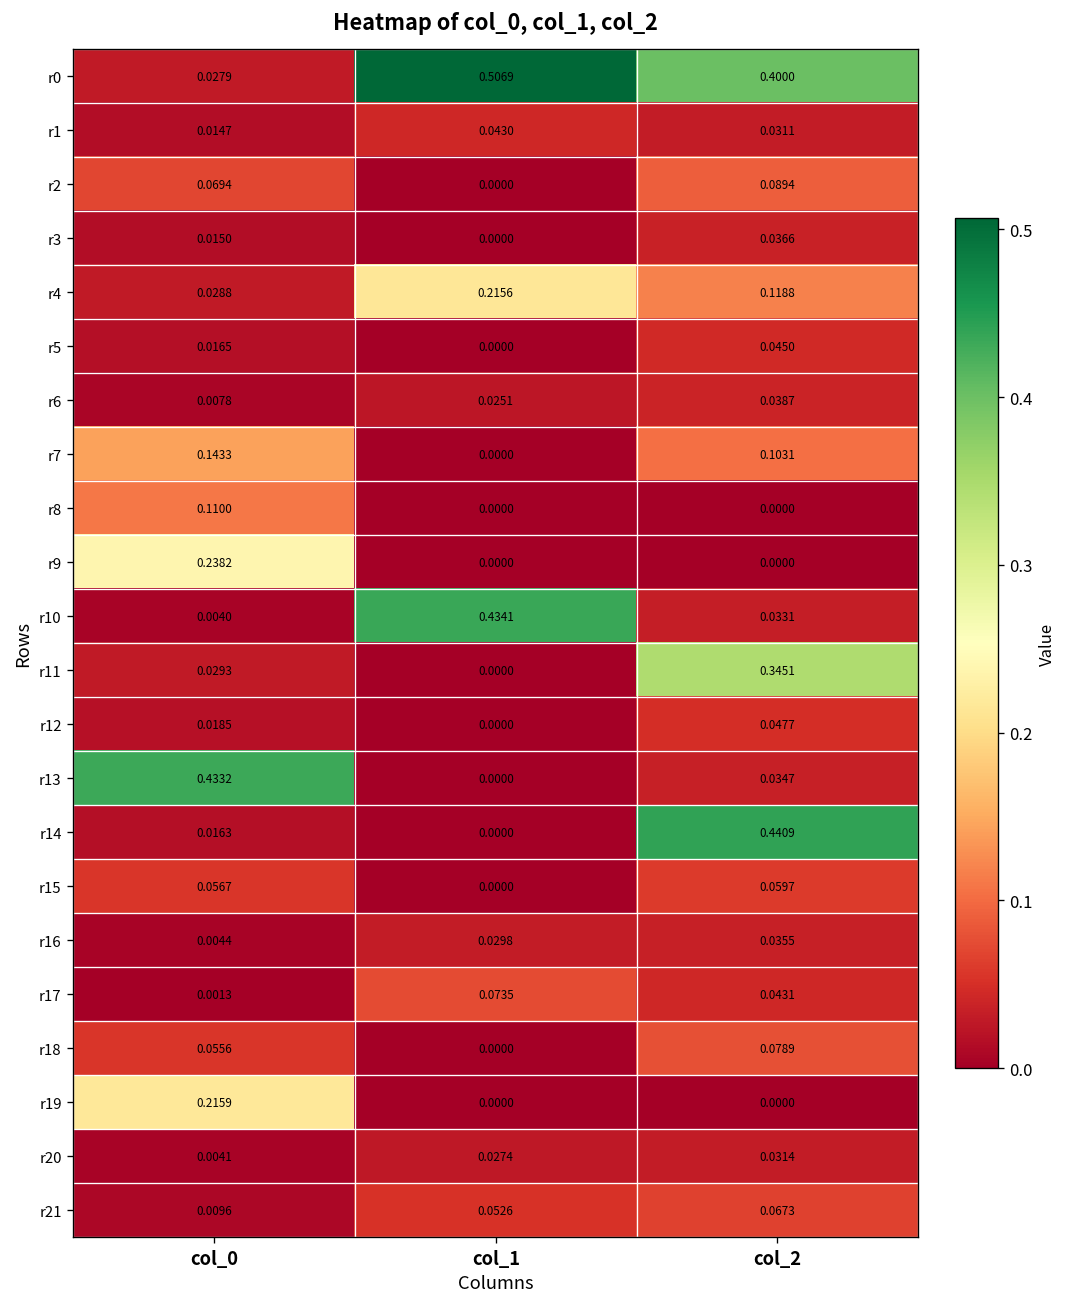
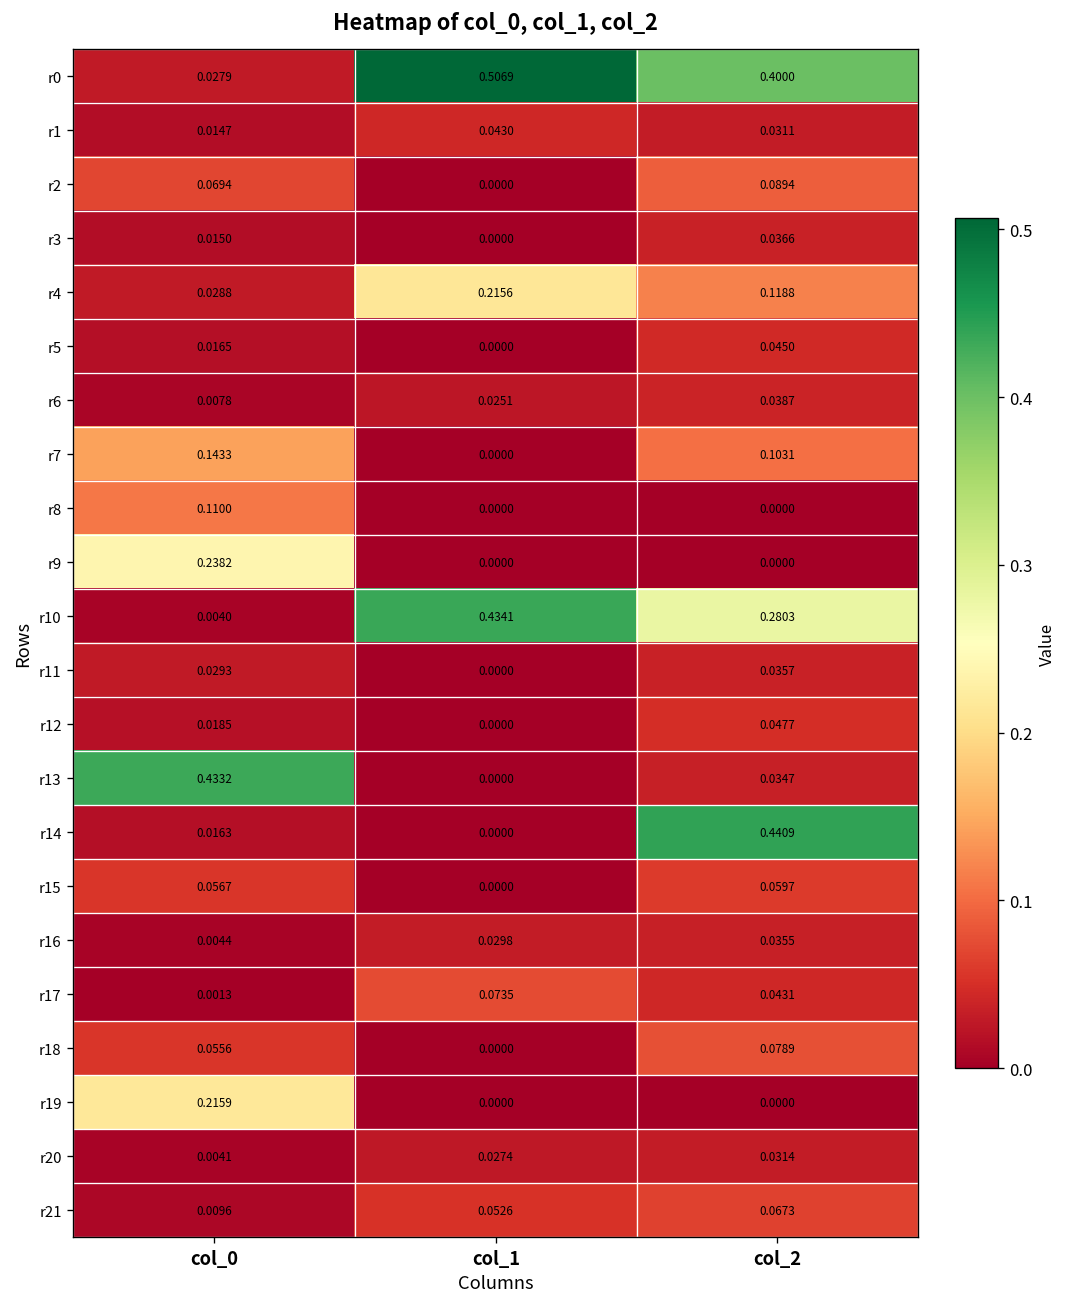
  {
    "r0": {
      "col_0": 0.0279,
      "col_1": 0.5069,
      "col_2": 0.4000
    },
    "r1": {
      "col_0": 0.0147,
      "col_1": 0.0430,
      "col_2": 0.0311
    },
    "r2": {
      "col_0": 0.0694,
      "col_1": 0.0000,
      "col_2": 0.0894
    },
    "r3": {
      "col_0": 0.0150,
      "col_1": 0.0000,
      "col_2": 0.0366
    },
    "r4": {
      "col_0": 0.0288,
      "col_1": 0.2156,
      "col_2": 0.1188
    },
    "r5": {
      "col_0": 0.0165,
      "col_1": 0.0000,
      "col_2": 0.0450
    },
    "r6": {
      "col_0": 0.0078,
      "col_1": 0.0251,
      "col_2": 0.0387
    },
    "r7": {
      "col_0": 0.1433,
      "col_1": 0.0000,
      "col_2": 0.1031
    },
    "r8": {
      "col_0": 0.1100,
      "col_1": 0.0000,
      "col_2": 0.0000
    },
    "r9": {
      "col_0": 0.2382,
      "col_1": 0.0000,
      "col_2": 0.0000
    },
    "r10": {
      "col_0": 0.0040,
      "col_1": 0.4341,
-     "col_2": 0.0331
+     "col_2": 0.2803
    },
    "r11": {
      "col_0": 0.0293,
      "col_1": 0.0000,
-     "col_2": 0.3451
+     "col_2": 0.0357
    },
    "r12": {
      "col_0": 0.0185,
      "col_1": 0.0000,
      "col_2": 0.0477
    },
    "r13": {
      "col_0": 0.4332,
      "col_1": 0.0000,
      "col_2": 0.0347
    },
    "r14": {
      "col_0": 0.0163,
      "col_1": 0.0000,
      "col_2": 0.4409
    },
    "r15": {
      "col_0": 0.0567,
      "col_1": 0.0000,
      "col_2": 0.0597
    },
    "r16": {
      "col_0": 0.0044,
      "col_1": 0.0298,
      "col_2": 0.0355
    },
    "r17": {
      "col_0": 0.0013,
      "col_1": 0.0735,
      "col_2": 0.0431
    },
    "r18": {
      "col_0": 0.0556,
      "col_1": 0.0000,
      "col_2": 0.0789
    },
    "r19": {
      "col_0": 0.2159,
      "col_1": 0.0000,
      "col_2": 0.0000
    },
    "r20": {
      "col_0": 0.0041,
      "col_1": 0.0274,
      "col_2": 0.0314
    },
    "r21": {
      "col_0": 0.0096,
      "col_1": 0.0526,
      "col_2": 0.0673
    }
  }
